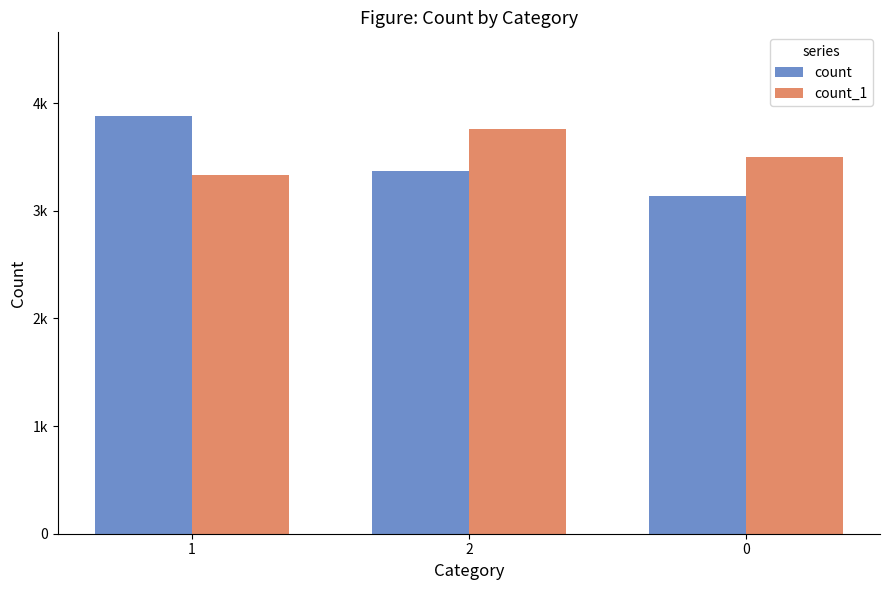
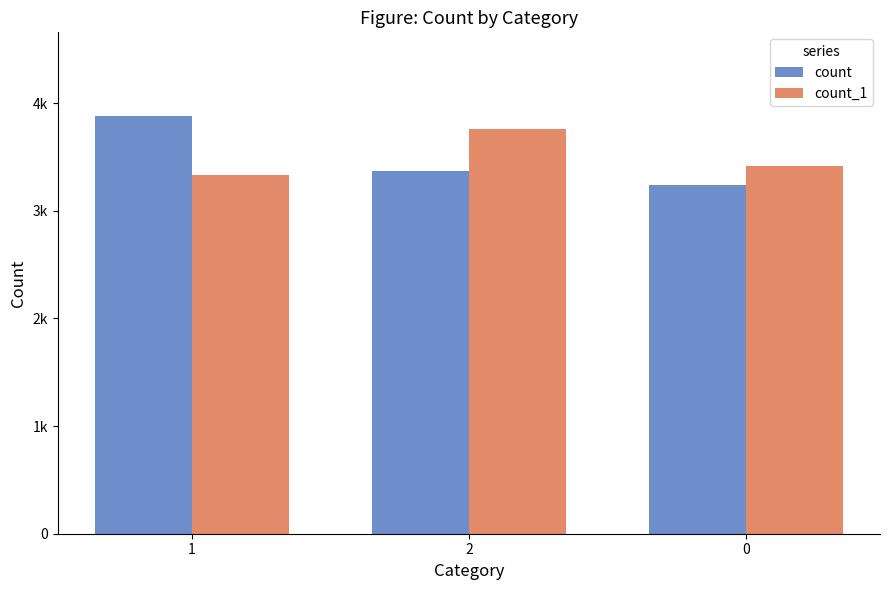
  {
    "count": {
      "1": 3880,
      "2": 3370,
-     "0": 3140
+     "0": 3240
    },
    "count_1": {
      "1": 3340,
      "2": 3760,
-     "0": 3500
+     "0": 3420
    }
  }
